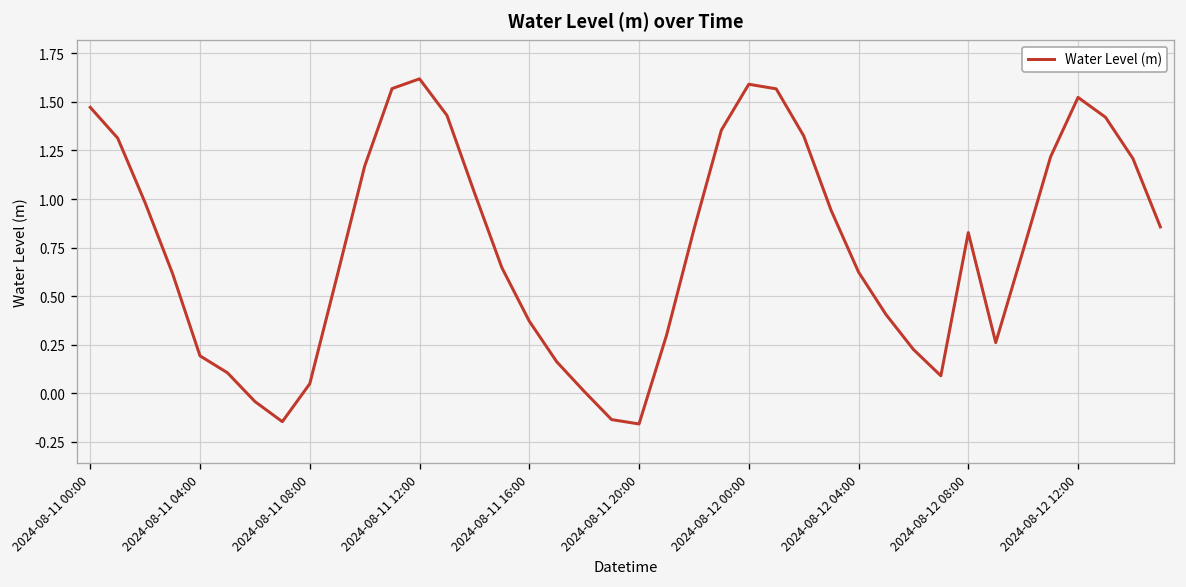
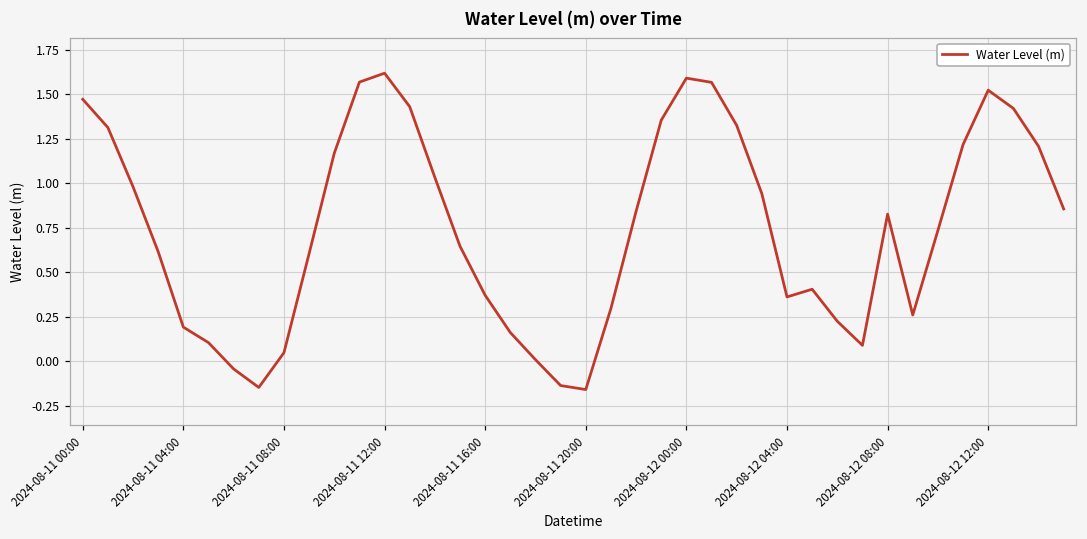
  {
    "2024-08-11 00:00": 1.47,
    "2024-08-11 04:00": 0.19,
    "2024-08-11 08:00": 0.05,
    "2024-08-11 12:00": 1.62,
    "2024-08-11 16:00": 0.37,
    "2024-08-11 20:00": -0.16,
    "2024-08-12 00:00": 1.59,
-   "2024-08-12 04:00": 0.62,
+   "2024-08-12 04:00": 0.36,
    "2024-08-12 08:00": 0.83,
    "2024-08-12 12:00": 1.52
  }
